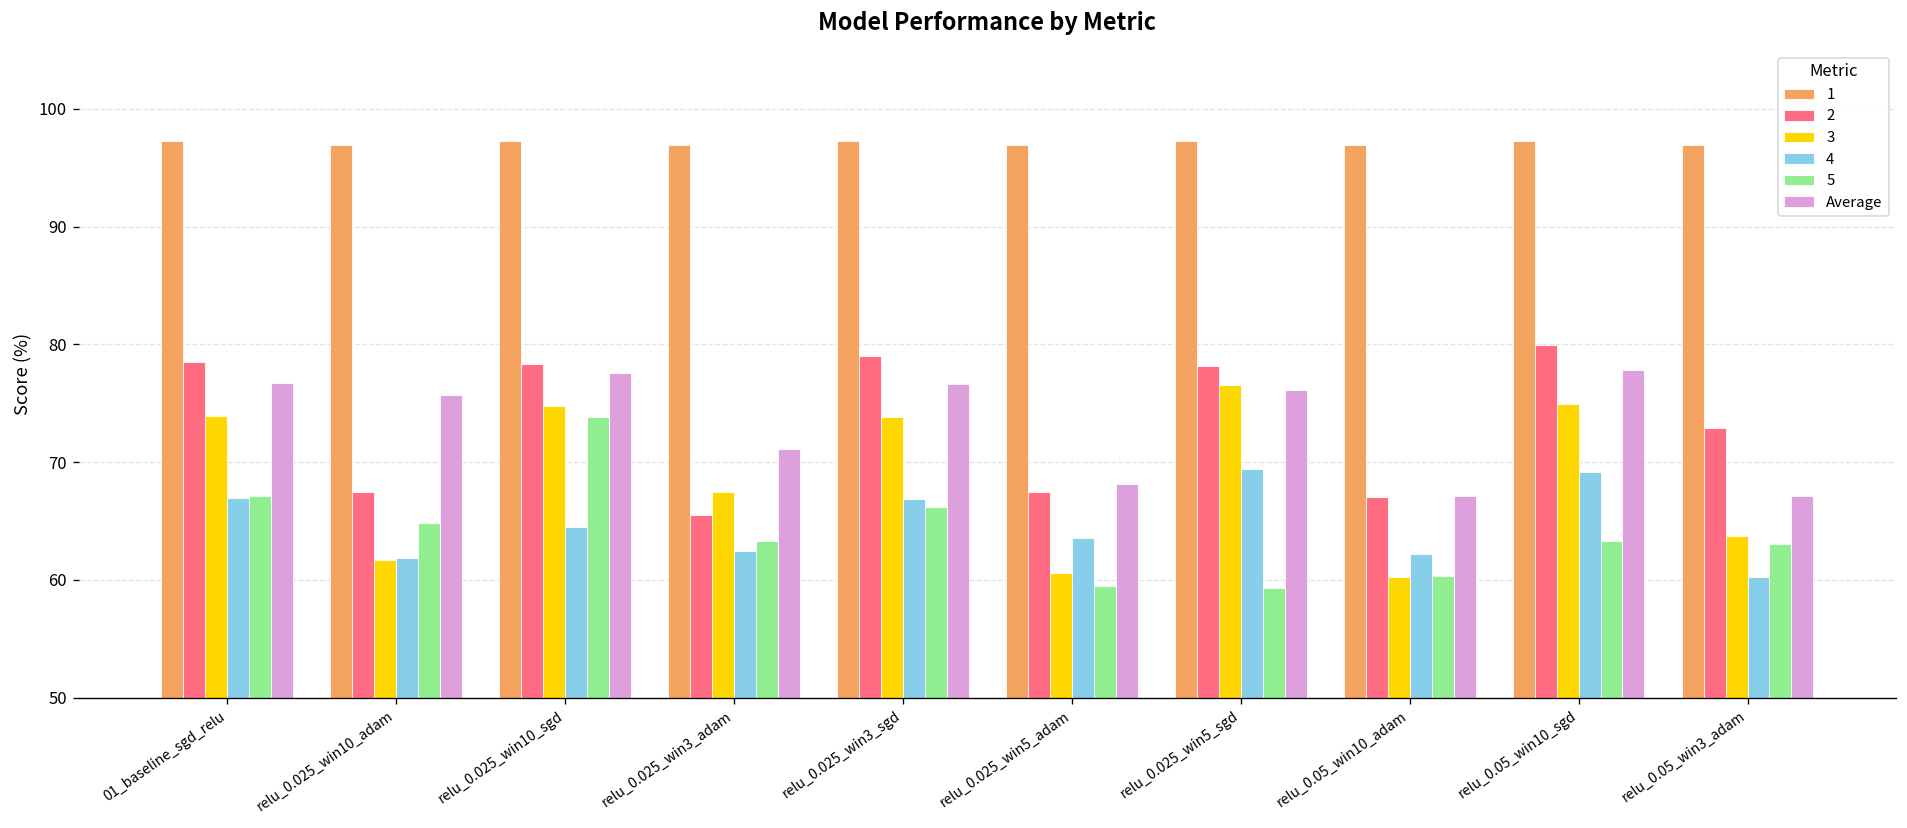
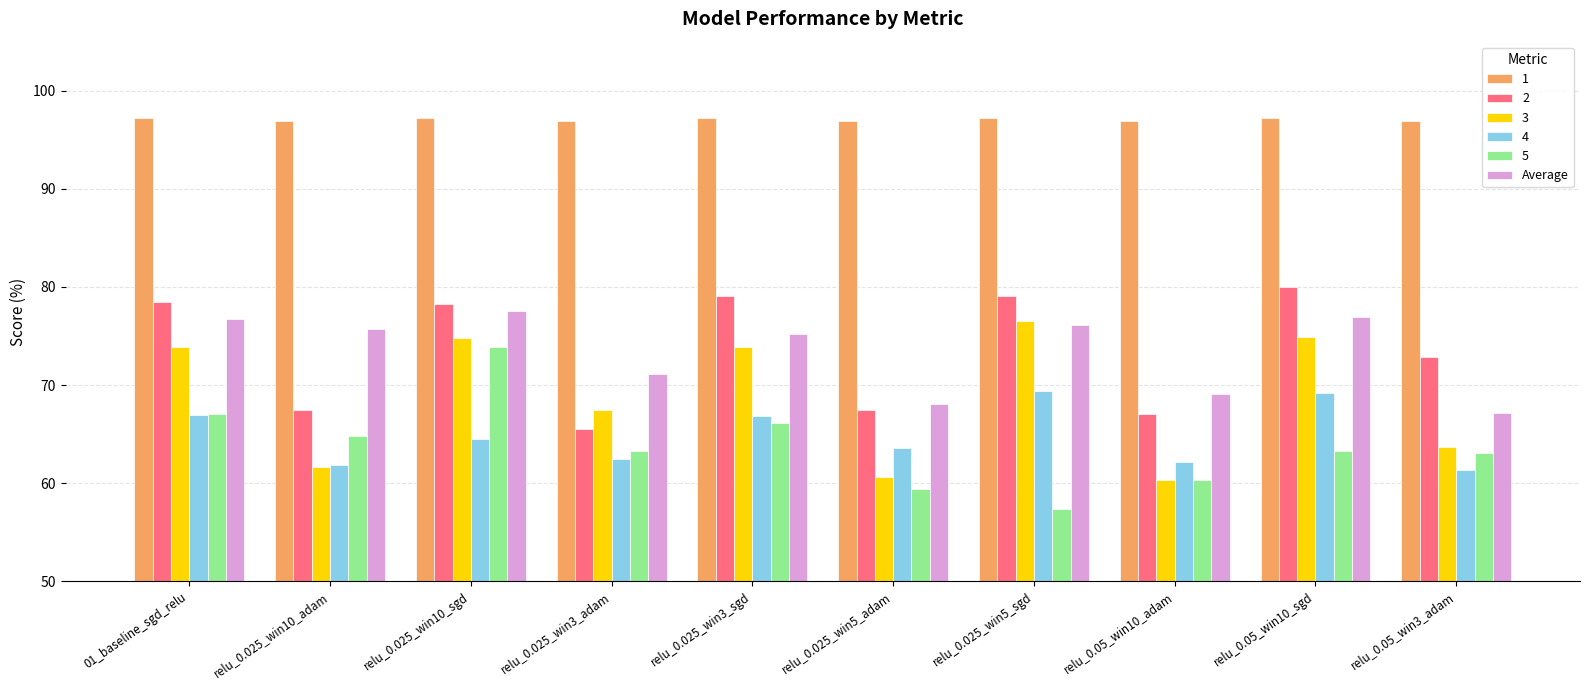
  {
    "1": {
      "01_baseline_sgd_relu": 97,
      "relu_0.025_win10_adam": 97,
      "relu_0.025_win10_sgd": 97,
      "relu_0.025_win3_adam": 97,
      "relu_0.025_win3_sgd": 97,
      "relu_0.025_win5_adam": 97,
      "relu_0.025_win5_sgd": 97,
      "relu_0.05_win10_adam": 97,
      "relu_0.05_win10_sgd": 97,
      "relu_0.05_win3_adam": 97
    },
    "2": {
      "01_baseline_sgd_relu": 78,
      "relu_0.025_win10_adam": 67,
      "relu_0.025_win10_sgd": 78,
      "relu_0.025_win3_adam": 66,
      "relu_0.025_win3_sgd": 79,
      "relu_0.025_win5_adam": 67,
-     "relu_0.025_win5_sgd": 78,
+     "relu_0.025_win5_sgd": 79,
      "relu_0.05_win10_adam": 67,
      "relu_0.05_win10_sgd": 80,
      "relu_0.05_win3_adam": 73
    },
    "3": {
      "01_baseline_sgd_relu": 74,
      "relu_0.025_win10_adam": 62,
      "relu_0.025_win10_sgd": 75,
      "relu_0.025_win3_adam": 67,
      "relu_0.025_win3_sgd": 74,
      "relu_0.025_win5_adam": 61,
      "relu_0.025_win5_sgd": 77,
      "relu_0.05_win10_adam": 60,
      "relu_0.05_win10_sgd": 75,
      "relu_0.05_win3_adam": 64
    },
    "4": {
      "01_baseline_sgd_relu": 67,
      "relu_0.025_win10_adam": 62,
      "relu_0.025_win10_sgd": 64,
      "relu_0.025_win3_adam": 62,
      "relu_0.025_win3_sgd": 67,
      "relu_0.025_win5_adam": 64,
      "relu_0.025_win5_sgd": 69,
      "relu_0.05_win10_adam": 62,
      "relu_0.05_win10_sgd": 69,
-     "relu_0.05_win3_adam": 60
+     "relu_0.05_win3_adam": 61
    },
    "5": {
      "01_baseline_sgd_relu": 67,
      "relu_0.025_win10_adam": 65,
      "relu_0.025_win10_sgd": 74,
      "relu_0.025_win3_adam": 63,
      "relu_0.025_win3_sgd": 66,
      "relu_0.025_win5_adam": 59,
-     "relu_0.025_win5_sgd": 59,
+     "relu_0.025_win5_sgd": 57,
      "relu_0.05_win10_adam": 60,
      "relu_0.05_win10_sgd": 63,
      "relu_0.05_win3_adam": 63
    },
    "Average": {
      "01_baseline_sgd_relu": 77,
      "relu_0.025_win10_adam": 76,
      "relu_0.025_win10_sgd": 78,
      "relu_0.025_win3_adam": 71,
-     "relu_0.025_win3_sgd": 77,
+     "relu_0.025_win3_sgd": 75,
      "relu_0.025_win5_adam": 68,
      "relu_0.025_win5_sgd": 76,
-     "relu_0.05_win10_adam": 67,
-     "relu_0.05_win10_sgd": 78,
+     "relu_0.05_win10_adam": 69,
+     "relu_0.05_win10_sgd": 77,
      "relu_0.05_win3_adam": 67
    }
  }
